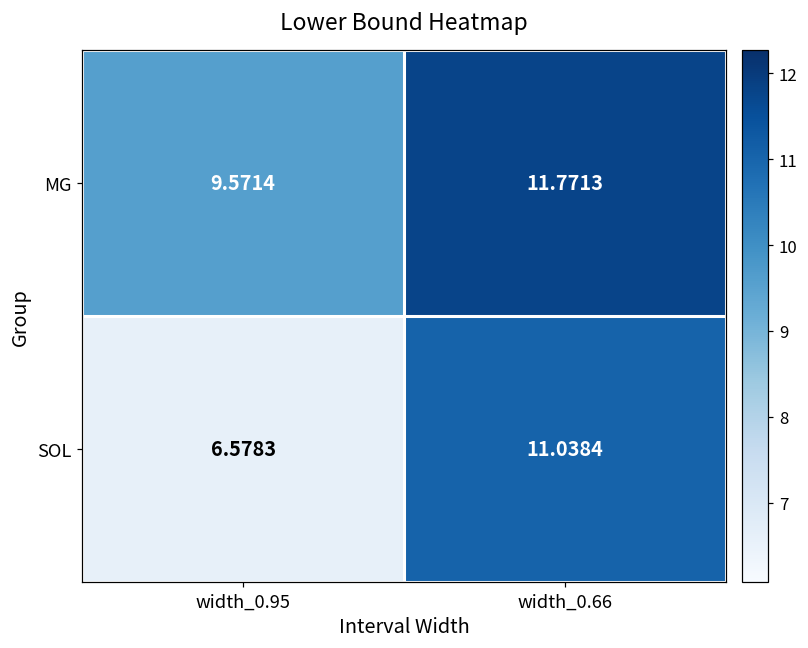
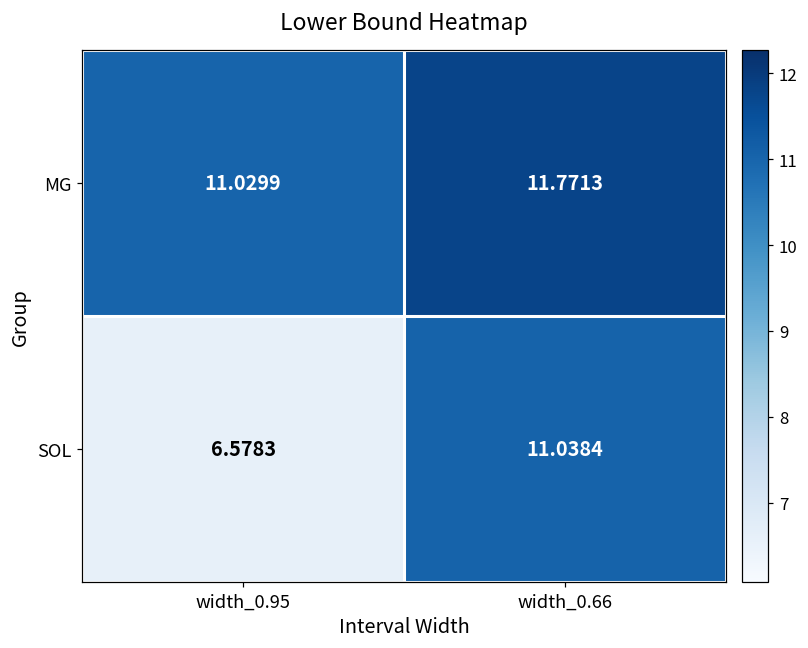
  {
    "MG": {
-     "width_0.95": 9.5714,
+     "width_0.95": 11.0299,
      "width_0.66": 11.7713
    },
    "SOL": {
      "width_0.95": 6.5783,
      "width_0.66": 11.0384
    }
  }
